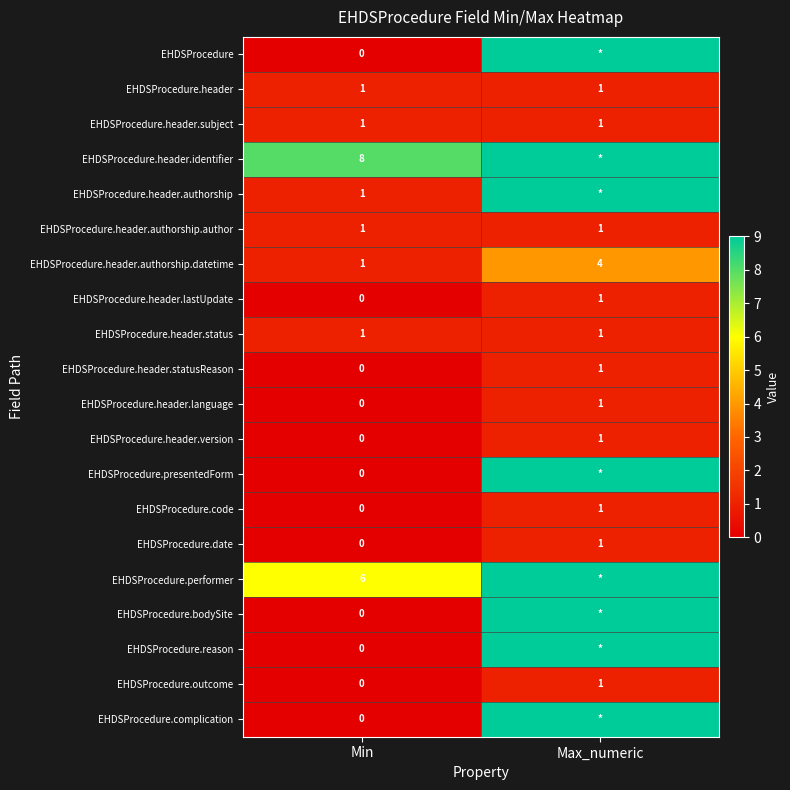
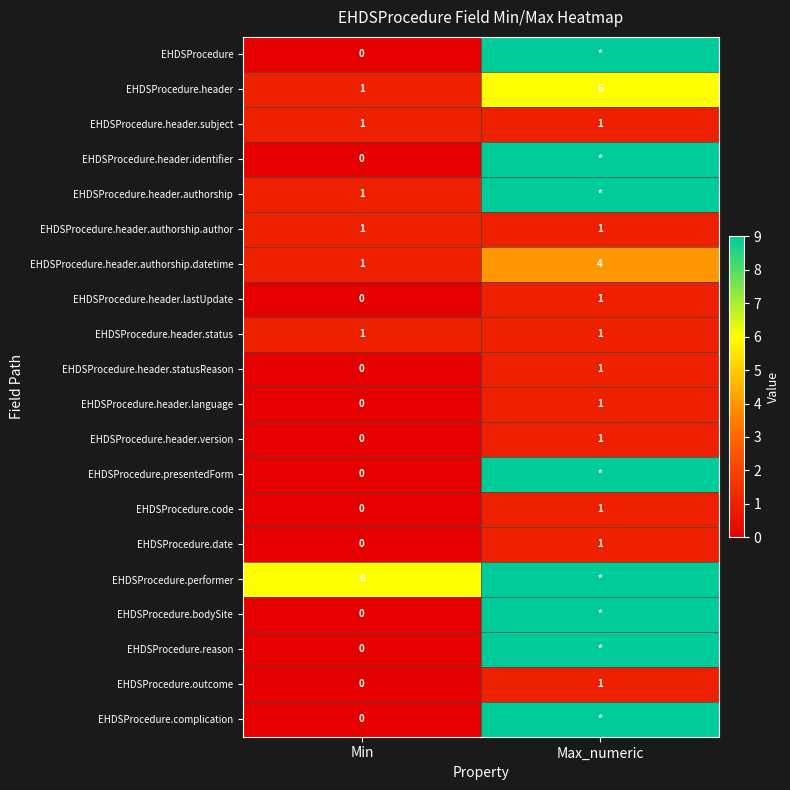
  {
    "EHDSProcedure": {
      "Min": 0
    },
    "EHDSProcedure.header": {
      "Min": 1,
-     "Max_numeric": 1
+     "Max_numeric": 6
    },
    "EHDSProcedure.header.subject": {
      "Min": 1,
      "Max_numeric": 1
    },
    "EHDSProcedure.header.identifier": {
-     "Min": 8
+     "Min": 0
    },
    "EHDSProcedure.header.authorship": {
      "Min": 1
    },
    "EHDSProcedure.header.authorship.author": {
      "Min": 1,
      "Max_numeric": 1
    },
    "EHDSProcedure.header.authorship.datetime": {
      "Min": 1,
      "Max_numeric": 4
    },
    "EHDSProcedure.header.lastUpdate": {
      "Min": 0,
      "Max_numeric": 1
    },
    "EHDSProcedure.header.status": {
      "Min": 1,
      "Max_numeric": 1
    },
    "EHDSProcedure.header.statusReason": {
      "Min": 0,
      "Max_numeric": 1
    },
    "EHDSProcedure.header.language": {
      "Min": 0,
      "Max_numeric": 1
    },
    "EHDSProcedure.header.version": {
      "Min": 0,
      "Max_numeric": 1
    },
    "EHDSProcedure.presentedForm": {
      "Min": 0
    },
    "EHDSProcedure.code": {
      "Min": 0,
      "Max_numeric": 1
    },
    "EHDSProcedure.date": {
      "Min": 0,
      "Max_numeric": 1
    },
    "EHDSProcedure.performer": {
      "Min": 6
    },
    "EHDSProcedure.bodySite": {
      "Min": 0
    },
    "EHDSProcedure.reason": {
      "Min": 0
    },
    "EHDSProcedure.outcome": {
      "Min": 0,
      "Max_numeric": 1
    },
    "EHDSProcedure.complication": {
      "Min": 0
    }
  }
